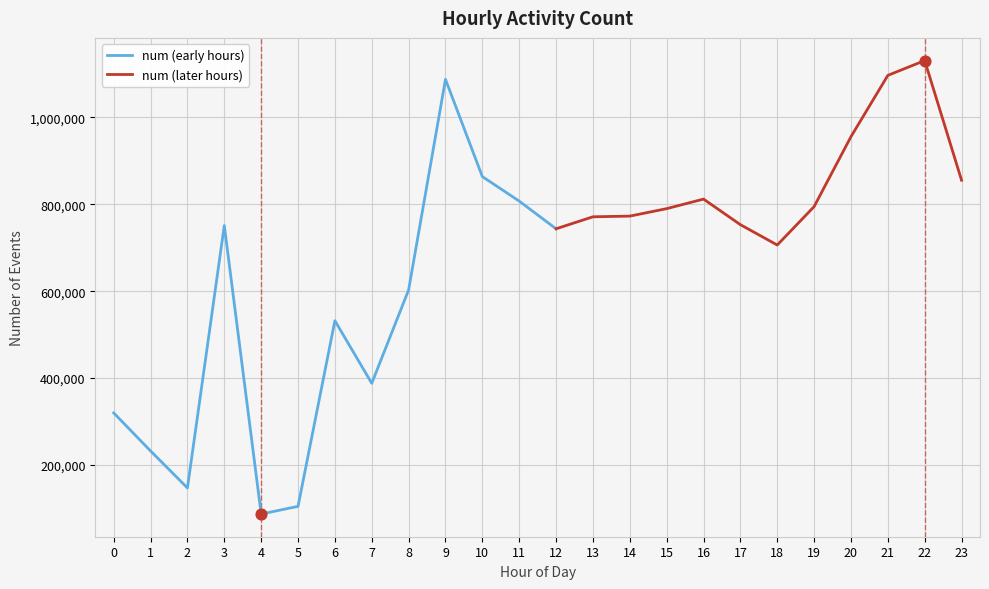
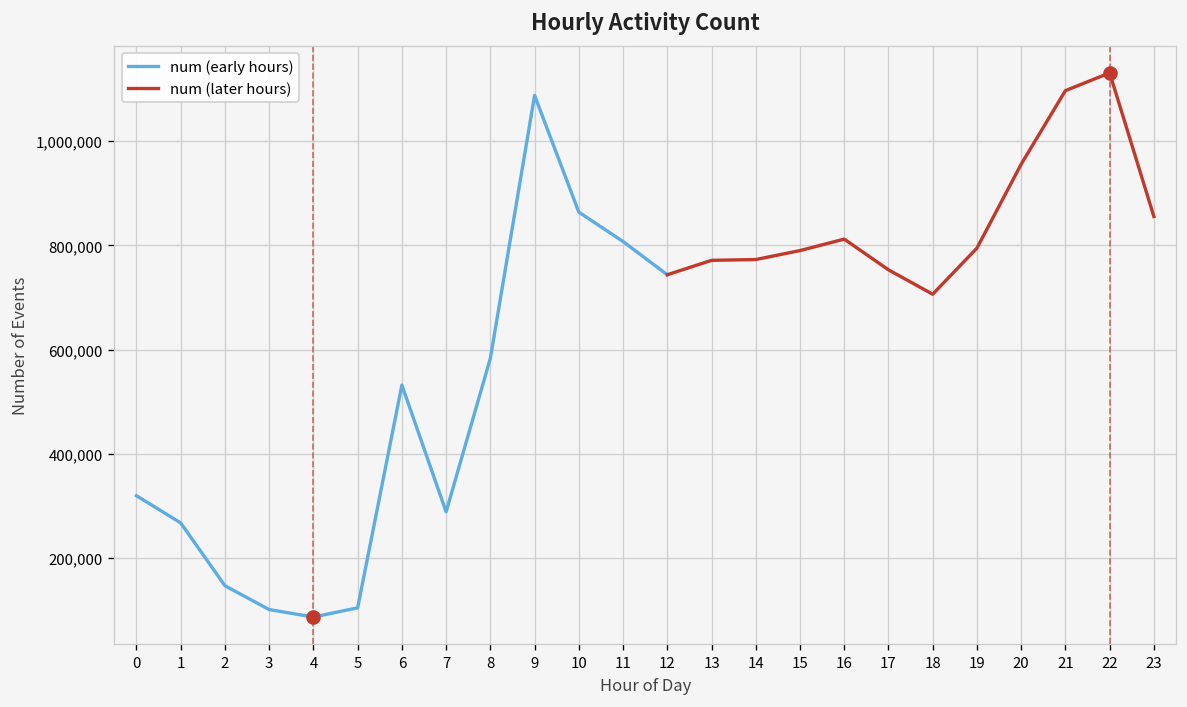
  {
    "num (early hours)": {
      "0": "320,000",
-     "1": "230,000",
+     "1": "270,000",
      "2": "150,000",
-     "3": "750,000",
+     "3": "100,000",
      "5": "100,000",
      "6": "530,000",
-     "7": "390,000",
-     "8": "600,000",
+     "7": "290,000",
+     "8": "580,000",
      "9": "1,090,000",
      "10": "860,000",
      "11": "810,000"
    }
  }
